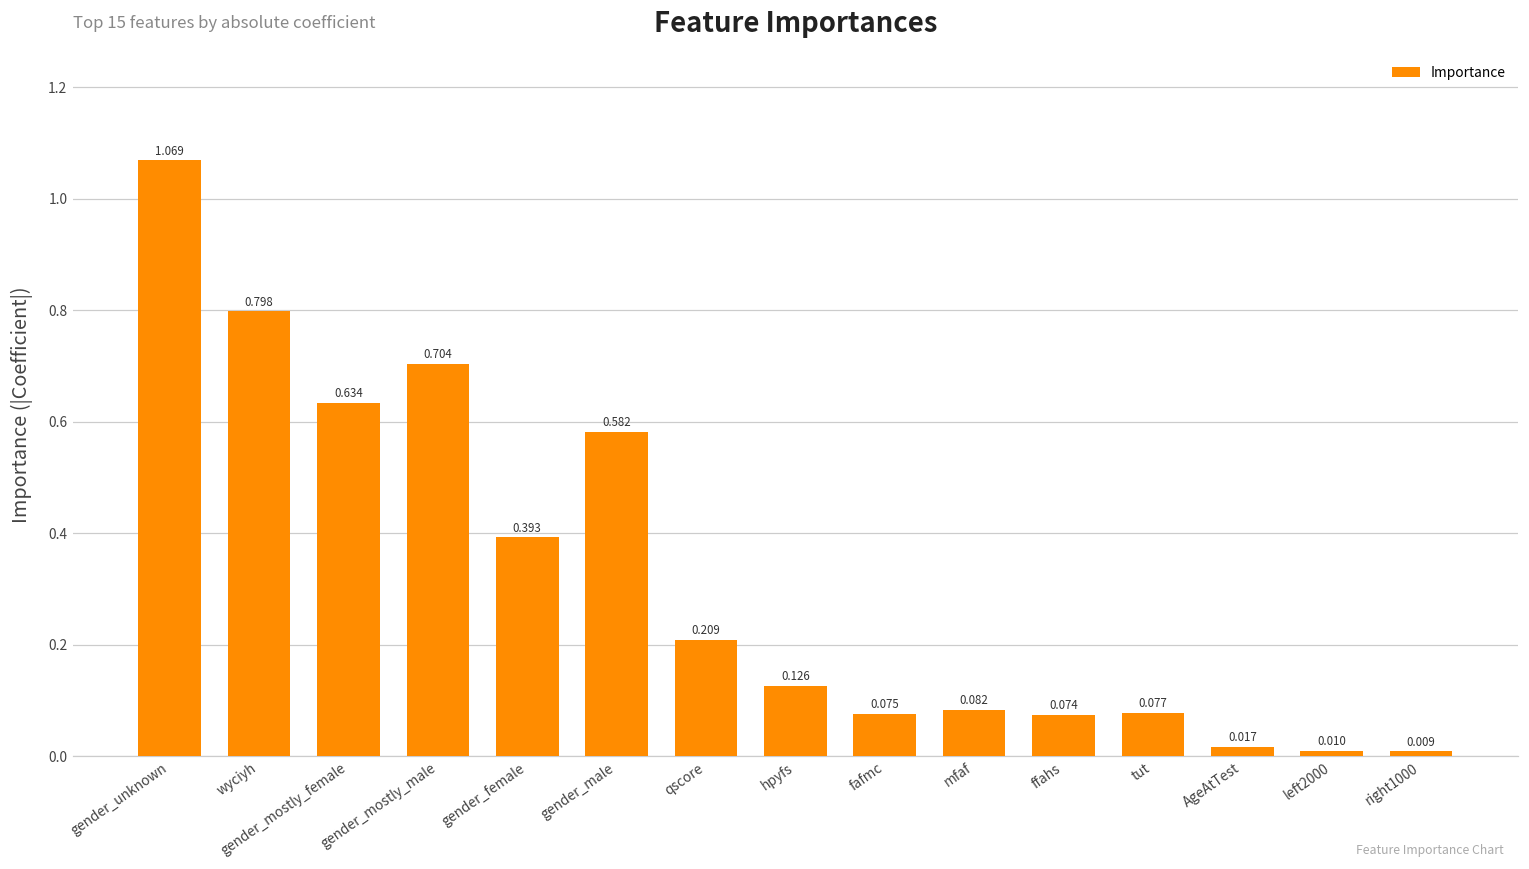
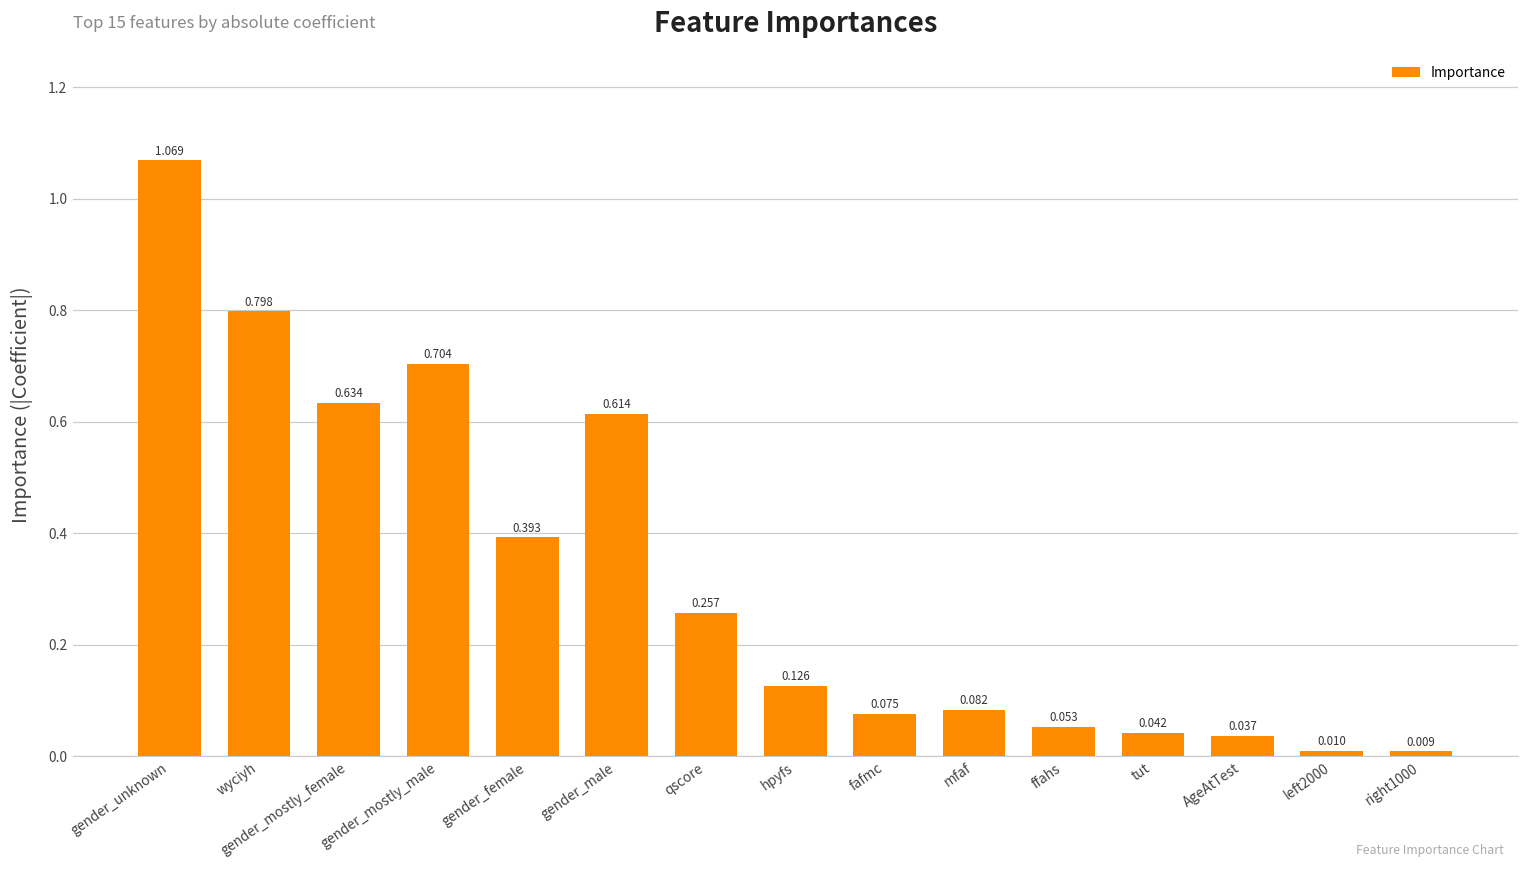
  {
    "gender_unknown": 1.069,
    "wyciyh": 0.798,
    "gender_mostly_female": 0.634,
    "gender_mostly_male": 0.704,
    "gender_female": 0.393,
-   "gender_male": 0.582,
-   "qscore": 0.209,
+   "gender_male": 0.614,
+   "qscore": 0.257,
    "hpyfs": 0.126,
    "fafmc": 0.075,
    "mfaf": 0.082,
-   "ffahs": 0.074,
-   "tut": 0.077,
-   "AgeAtTest": 0.017,
+   "ffahs": 0.053,
+   "tut": 0.042,
+   "AgeAtTest": 0.037,
    "left2000": 0.010,
    "right1000": 0.009
  }
